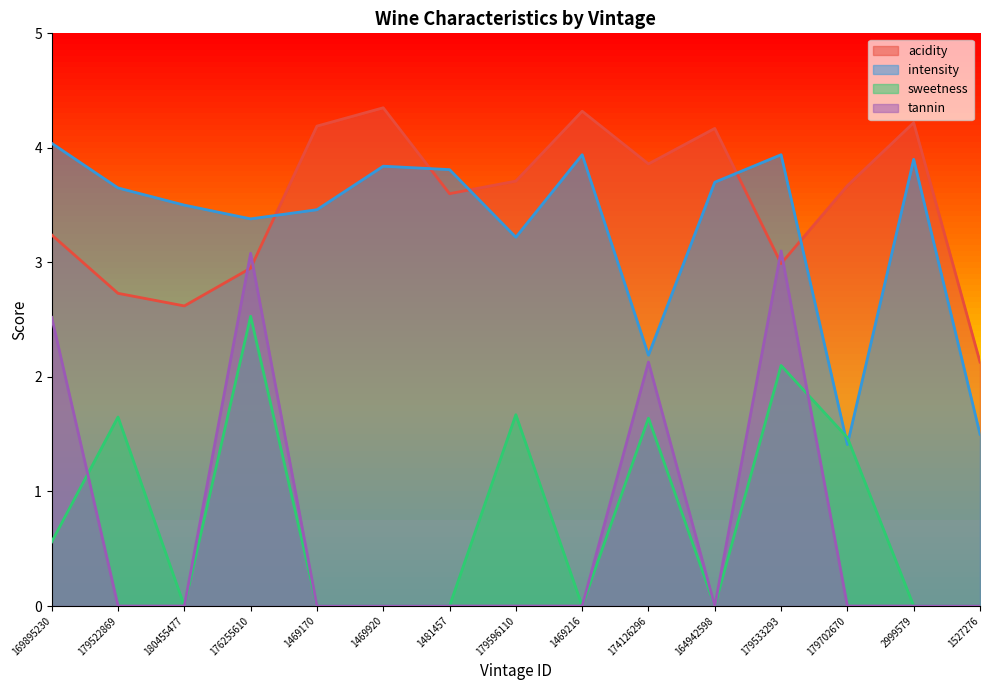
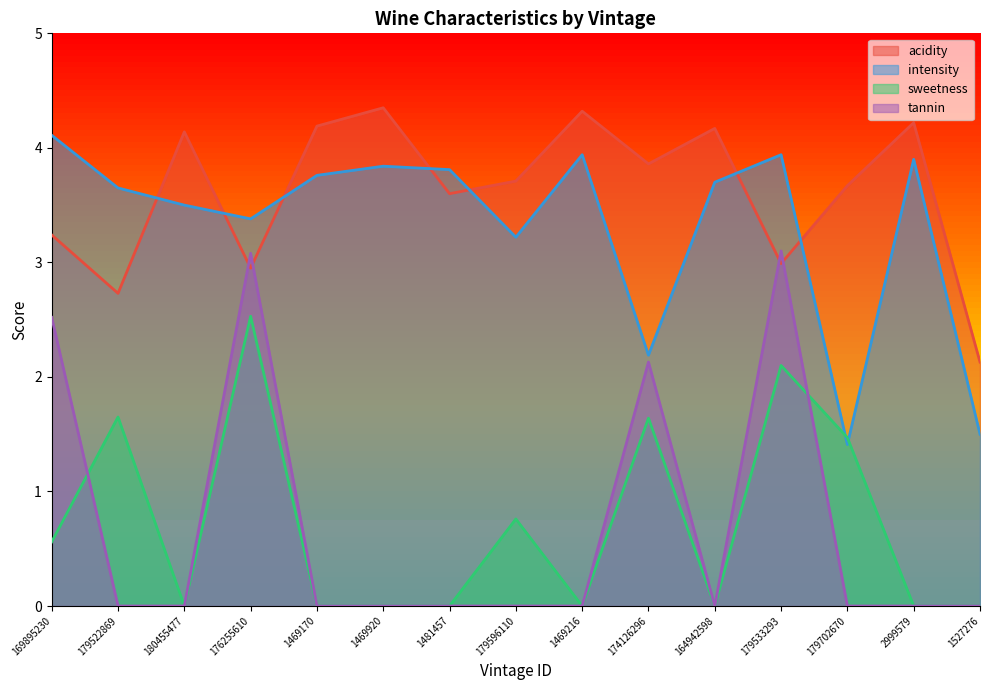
  {
    "acidity": {
      "169895230": 3.24,
      "179522869": 2.73,
-     "180455477": 2.62,
+     "180455477": 4.14,
      "176255610": 2.95,
      "1469170": 4.19,
      "1469920": 4.35,
      "1481457": 3.60,
      "179596110": 3.71,
      "1469216": 4.32,
      "174126296": 3.86,
      "164942598": 4.17,
      "179533293": 2.99,
      "179702670": 3.67,
      "2999579": 4.22,
      "1527276": 2.13
    },
    "intensity": {
-     "169895230": 4.04,
+     "169895230": 4.11,
      "179522869": 3.65,
      "180455477": 3.50,
      "176255610": 3.38,
-     "1469170": 3.46,
+     "1469170": 3.76,
      "1469920": 3.84,
      "1481457": 3.81,
      "179596110": 3.22,
      "1469216": 3.94,
      "174126296": 2.19,
      "164942598": 3.70,
      "179533293": 3.94,
      "179702670": 1.41,
      "2999579": 3.90,
      "1527276": 1.50
    },
    "sweetness": {
      "169895230": 0.56,
      "179522869": 1.65,
      "176255610": 2.53,
-     "179596110": 1.67,
+     "179596110": 0.76,
      "174126296": 1.64,
      "179533293": 2.10,
      "179702670": 1.47
    },
    "tannin": {
      "169895230": 2.52,
      "179522869": 0.00,
      "176255610": 3.08,
      "179596110": 0.00,
      "174126296": 2.13,
      "179533293": 3.10,
      "179702670": 0.00
    }
  }
